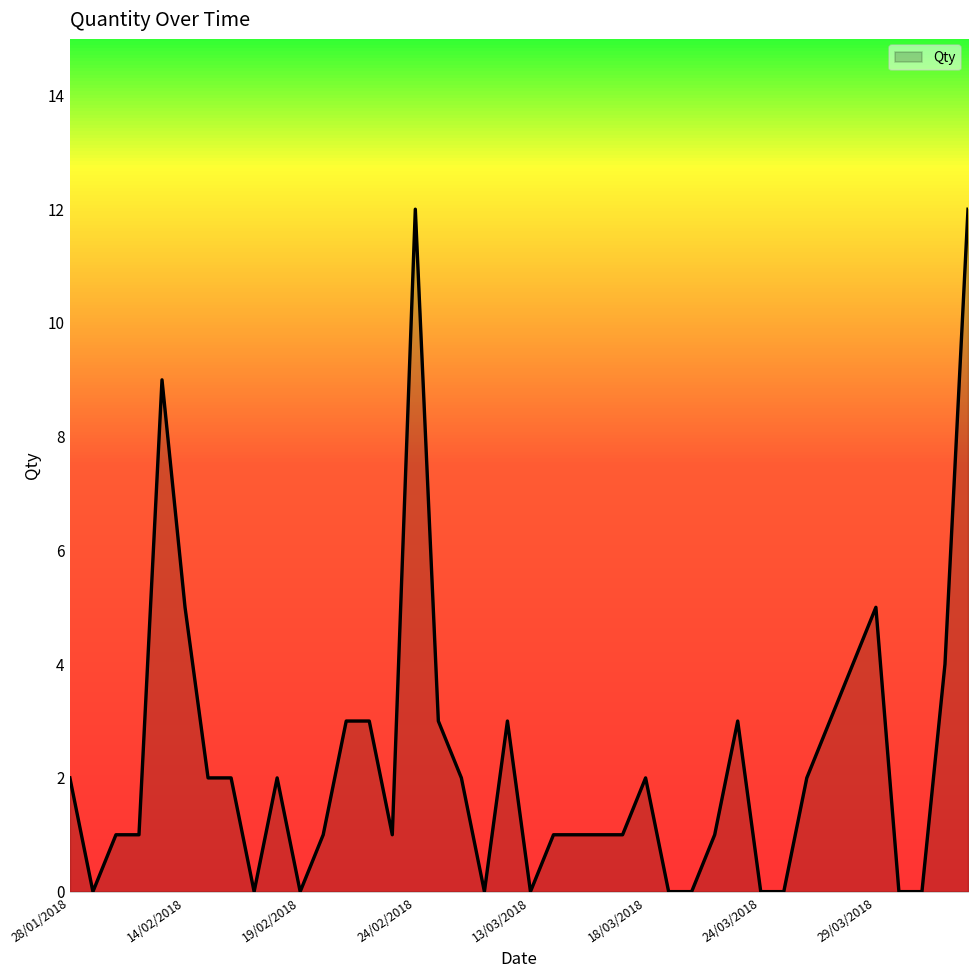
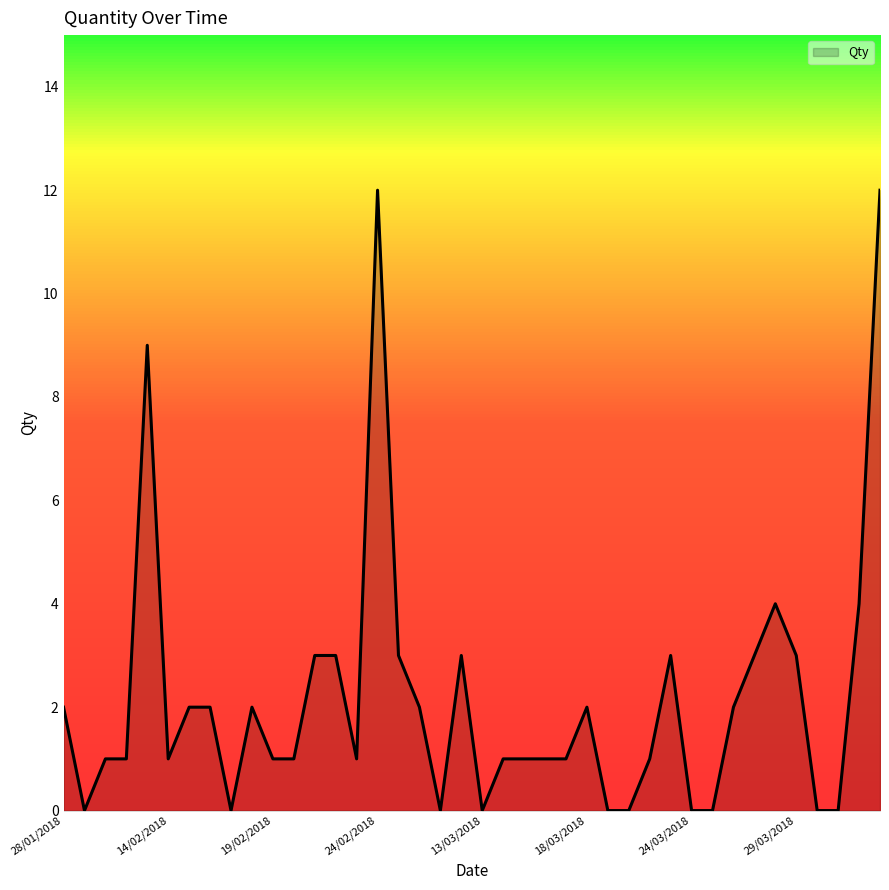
  {
    "28/01/2018": 2,
-   "14/02/2018": 5,
-   "19/02/2018": 0,
+   "14/02/2018": 1,
+   "19/02/2018": 1,
    "24/02/2018": 12,
    "13/03/2018": 0,
    "18/03/2018": 2,
    "24/03/2018": 0,
-   "29/03/2018": 5
+   "29/03/2018": 3
  }
